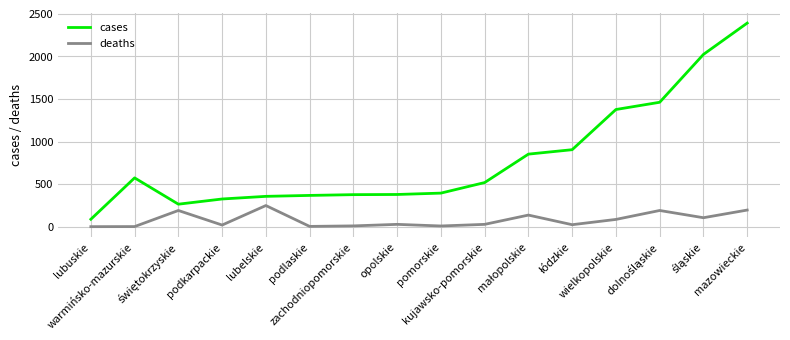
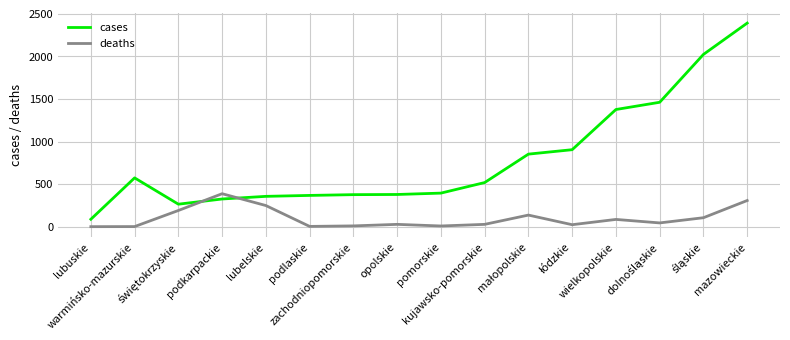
  {
    "cases": {
      "lubuskie": 100,
      "warmińsko-mazurskie": 600,
      "świętokrzyskie": 300,
      "podkarpackie": 300,
      "lubelskie": 400,
      "podlaskie": 400,
      "zachodniopomorskie": 400,
      "opolskie": 400,
      "pomorskie": 400,
      "kujawsko-pomorskie": 500,
      "małopolskie": 900,
      "łódzkie": 900,
      "wielkopolskie": 1400,
      "dolnośląskie": 1500,
      "śląskie": 2000,
      "mazowieckie": 2400
    },
    "deaths": {
      "lubuskie": 0,
      "warmińsko-mazurskie": 0,
      "świętokrzyskie": 200,
-     "podkarpackie": 0,
+     "podkarpackie": 400,
      "lubelskie": 200,
      "podlaskie": 0,
      "zachodniopomorskie": 0,
      "opolskie": 0,
      "pomorskie": 0,
      "kujawsko-pomorskie": 0,
      "małopolskie": 100,
      "łódzkie": 0,
      "wielkopolskie": 100,
-     "dolnośląskie": 200,
+     "dolnośląskie": 0,
      "śląskie": 100,
-     "mazowieckie": 200
+     "mazowieckie": 300
    }
  }
